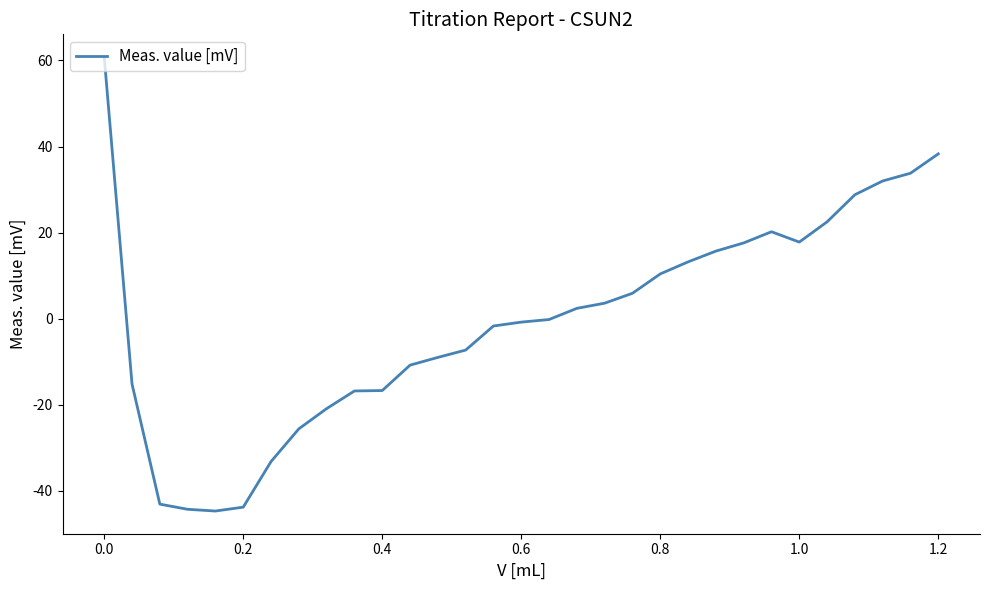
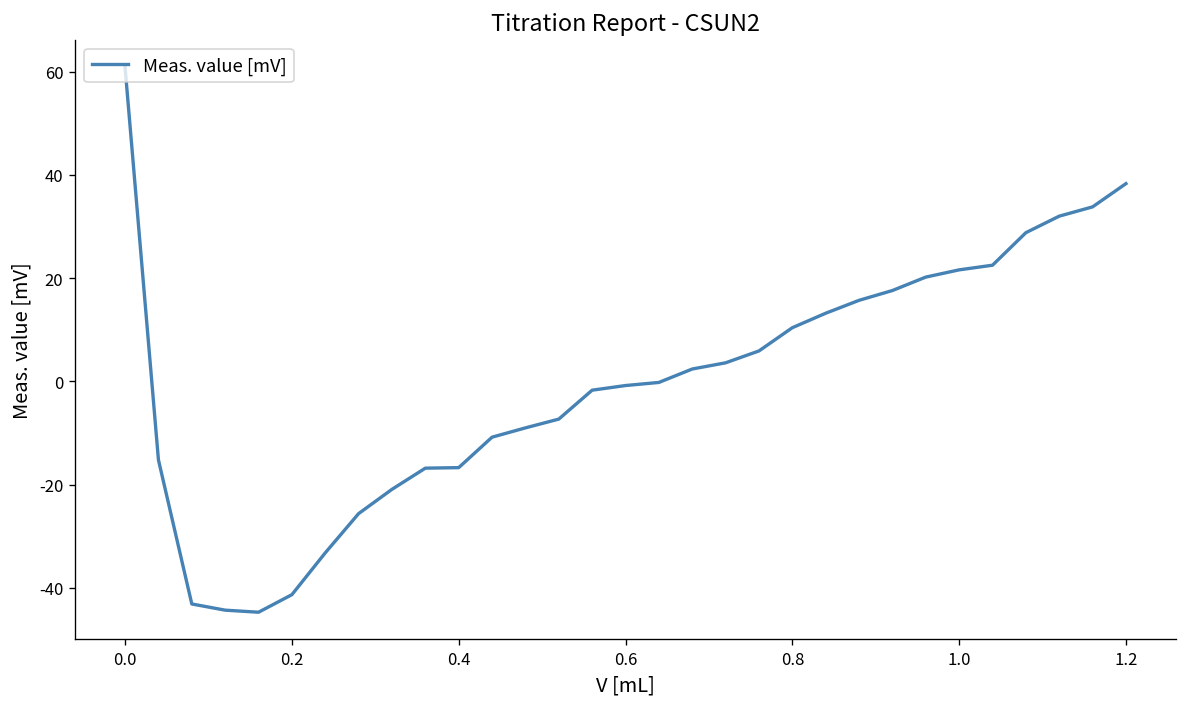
  {
-   "0.2": -44,
+   "0.2": -41,
    "0.4": -17,
    "0.6": -1,
    "0.8": 10,
-   "1.0": 18,
+   "1.0": 22,
    "1.2": 38
  }
